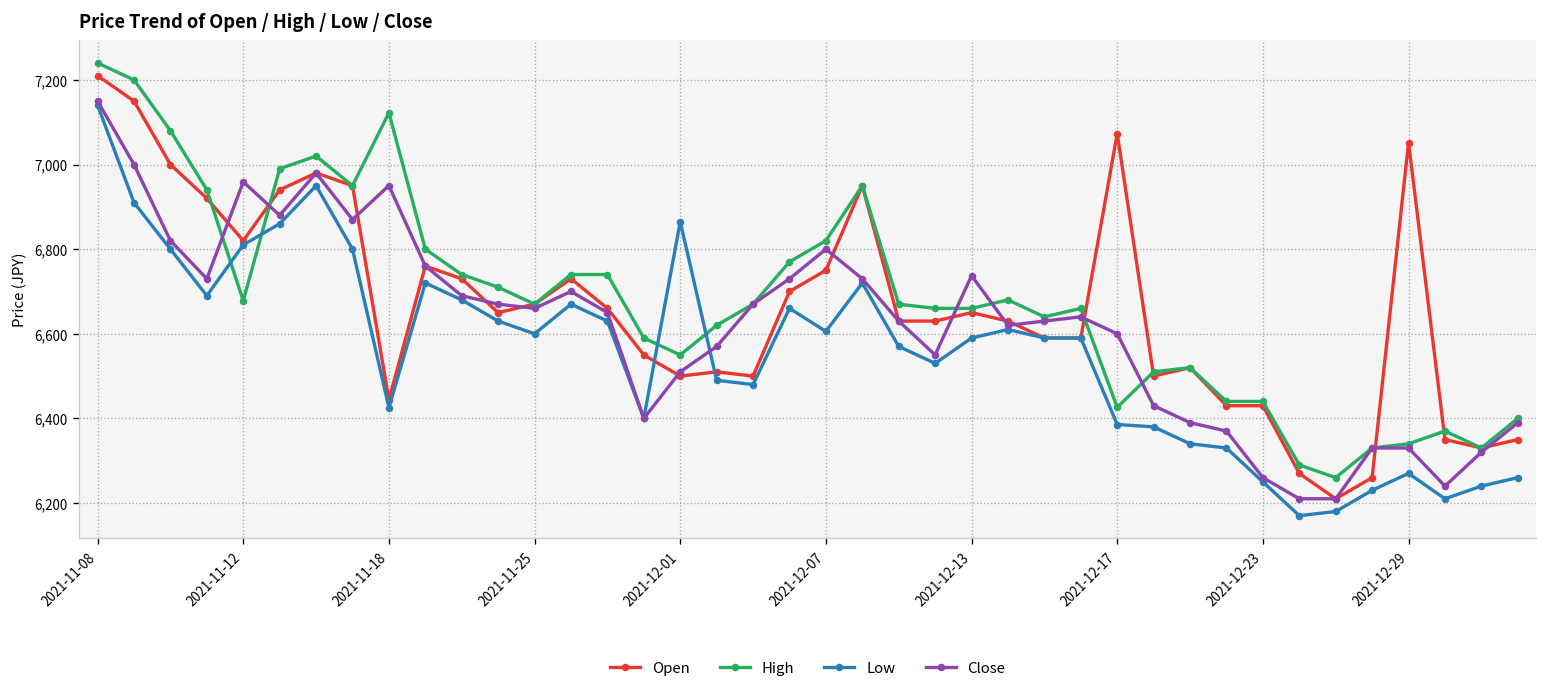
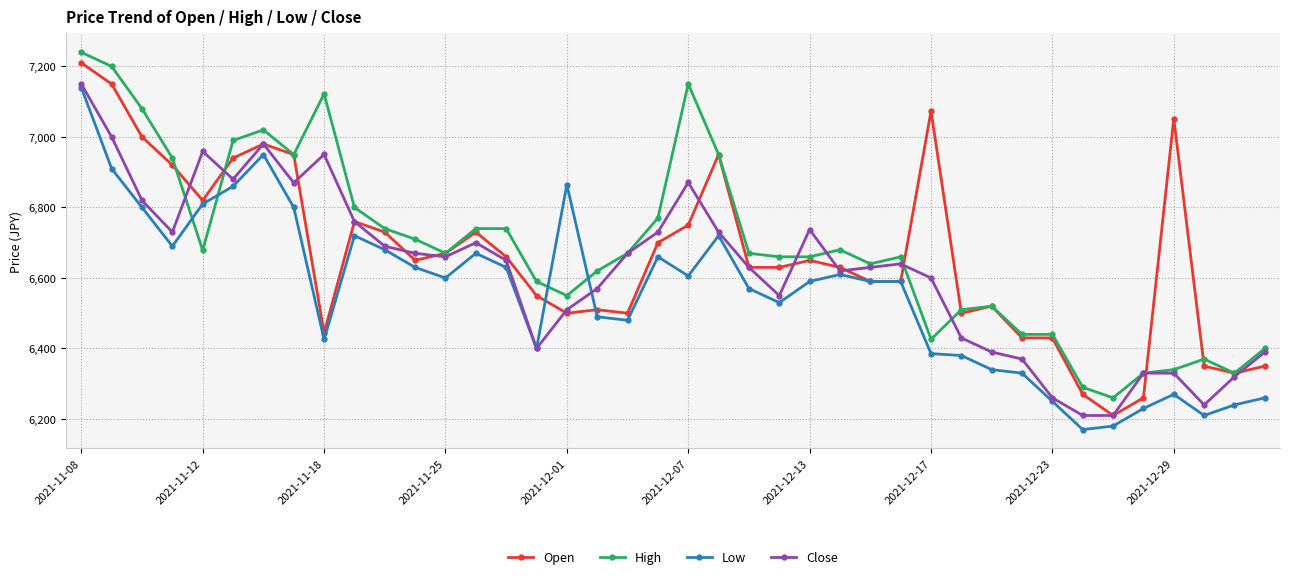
  {
    "Open": {
      "2021-11-08": "7,210",
      "2021-11-12": "6,820",
      "2021-11-18": "6,440",
      "2021-12-01": "6,500",
      "2021-12-07": "6,750",
      "2021-12-13": "6,650",
      "2021-12-17": "7,070",
      "2021-12-23": "6,430",
      "2021-12-29": "7,050"
    },
    "High": {
      "2021-11-08": "7,240",
      "2021-11-12": "6,680",
      "2021-11-18": "7,120",
      "2021-12-01": "6,550",
-     "2021-12-07": "6,820",
+     "2021-12-07": "7,150",
      "2021-12-13": "6,660",
      "2021-12-17": "6,430",
      "2021-12-23": "6,440",
      "2021-12-29": "6,340"
    },
    "Low": {
      "2021-11-08": "7,140",
      "2021-11-12": "6,810",
      "2021-11-18": "6,430",
      "2021-11-25": "6,600",
      "2021-12-01": "6,860",
      "2021-12-07": "6,610",
      "2021-12-13": "6,590",
      "2021-12-17": "6,390",
      "2021-12-23": "6,250",
      "2021-12-29": "6,270"
    },
    "Close": {
      "2021-11-08": "7,150",
      "2021-11-12": "6,960",
      "2021-11-18": "6,950",
      "2021-11-25": "6,660",
      "2021-12-01": "6,510",
-     "2021-12-07": "6,800",
+     "2021-12-07": "6,870",
      "2021-12-13": "6,740",
      "2021-12-17": "6,600",
      "2021-12-23": "6,260",
      "2021-12-29": "6,330"
    }
  }
